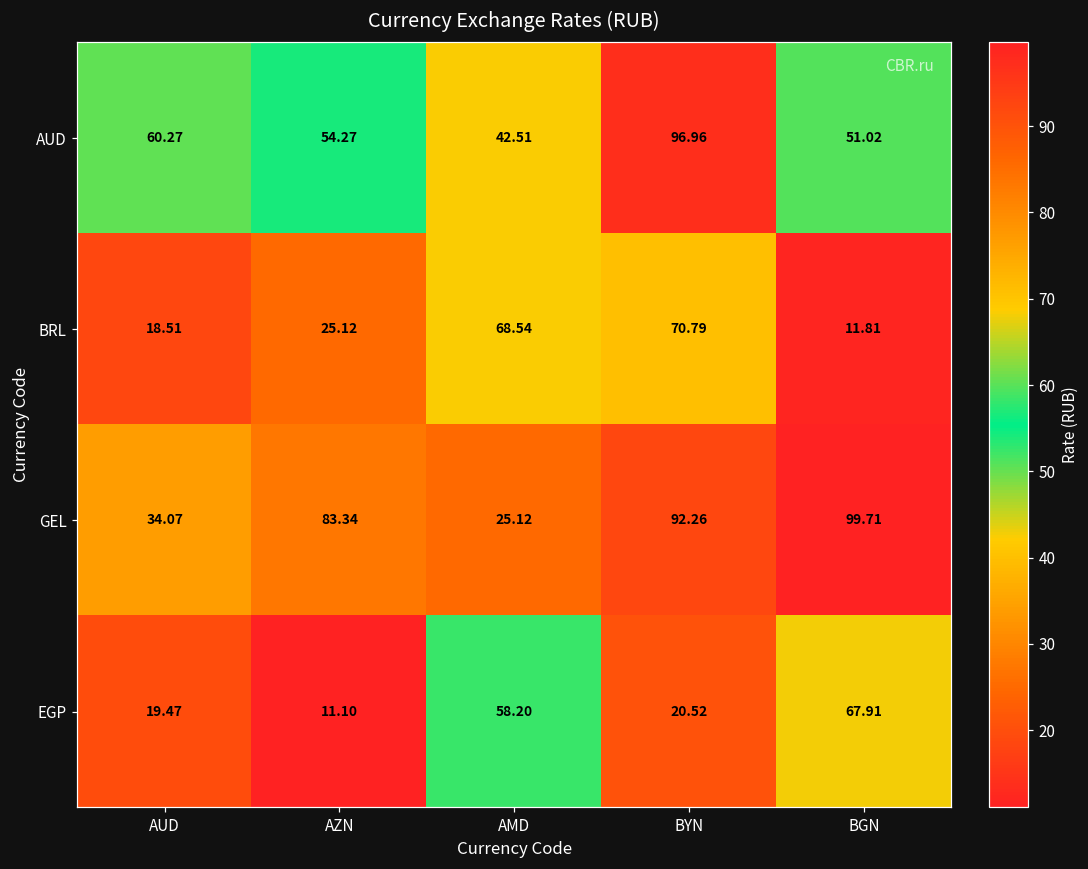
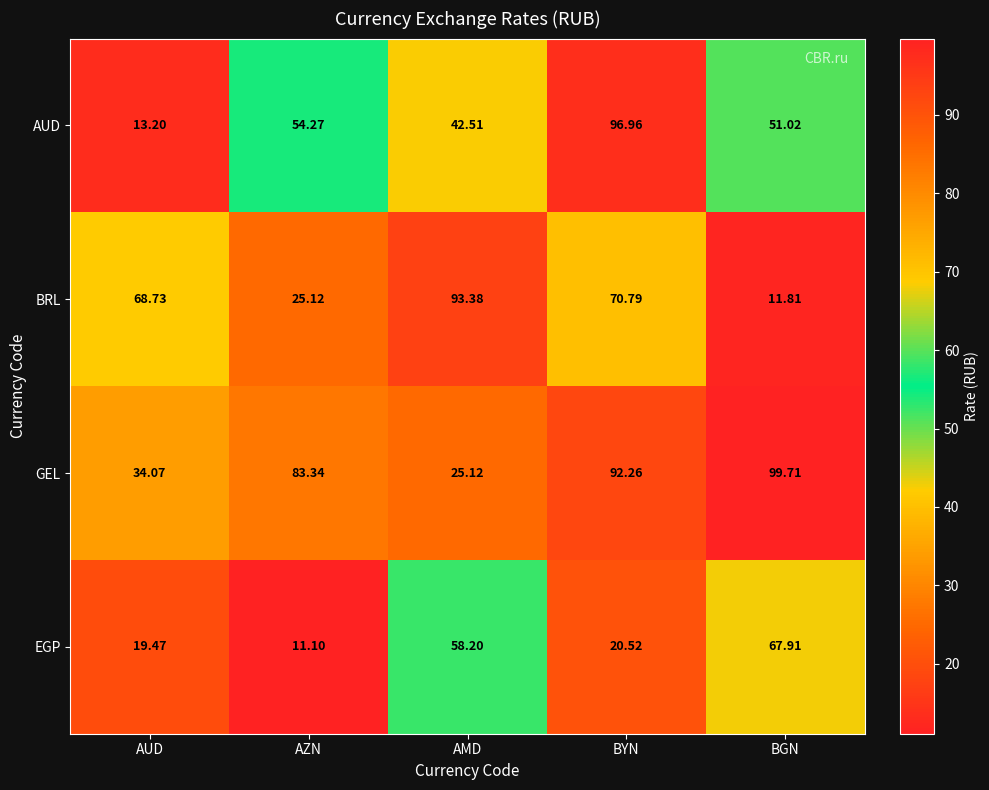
  {
    "AUD": {
-     "AUD": 60.27,
+     "AUD": 13.20,
      "AZN": 54.27,
      "AMD": 42.51,
      "BYN": 96.96
    },
    "BRL": {
-     "AUD": 18.51,
+     "AUD": 68.73,
      "AZN": 25.12,
-     "AMD": 68.54,
+     "AMD": 93.38,
      "BYN": 70.79,
      "BGN": 11.81
    },
    "GEL": {
      "AUD": 34.07,
      "AZN": 83.34,
      "AMD": 25.12,
      "BYN": 92.26,
      "BGN": 99.71
    },
    "EGP": {
      "AUD": 19.47,
      "AZN": 11.10,
      "AMD": 58.20,
      "BYN": 20.52,
      "BGN": 67.91
    }
  }
